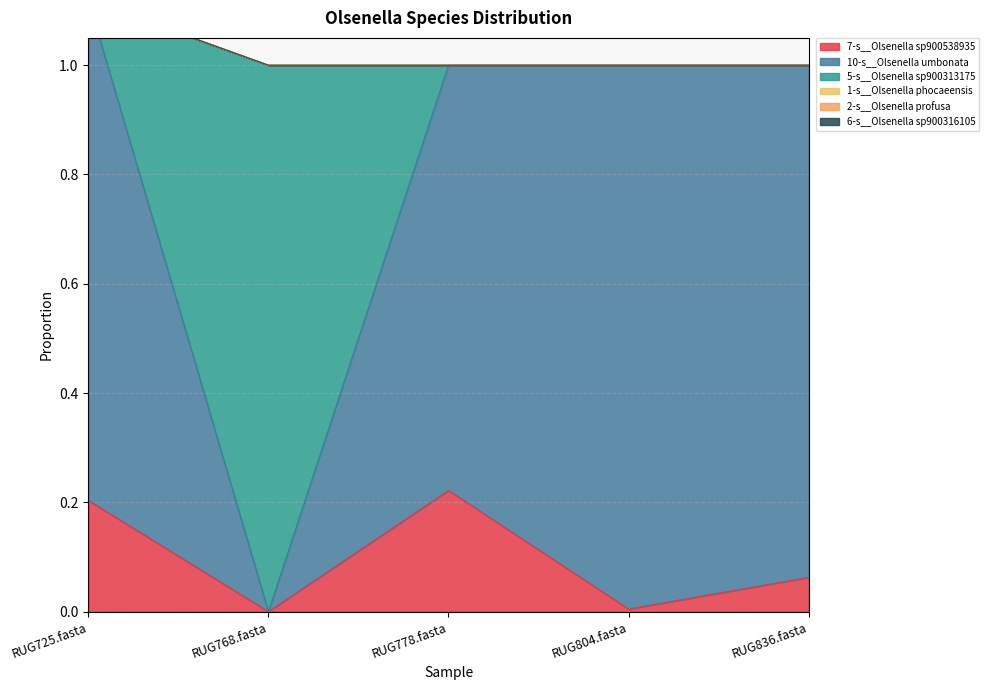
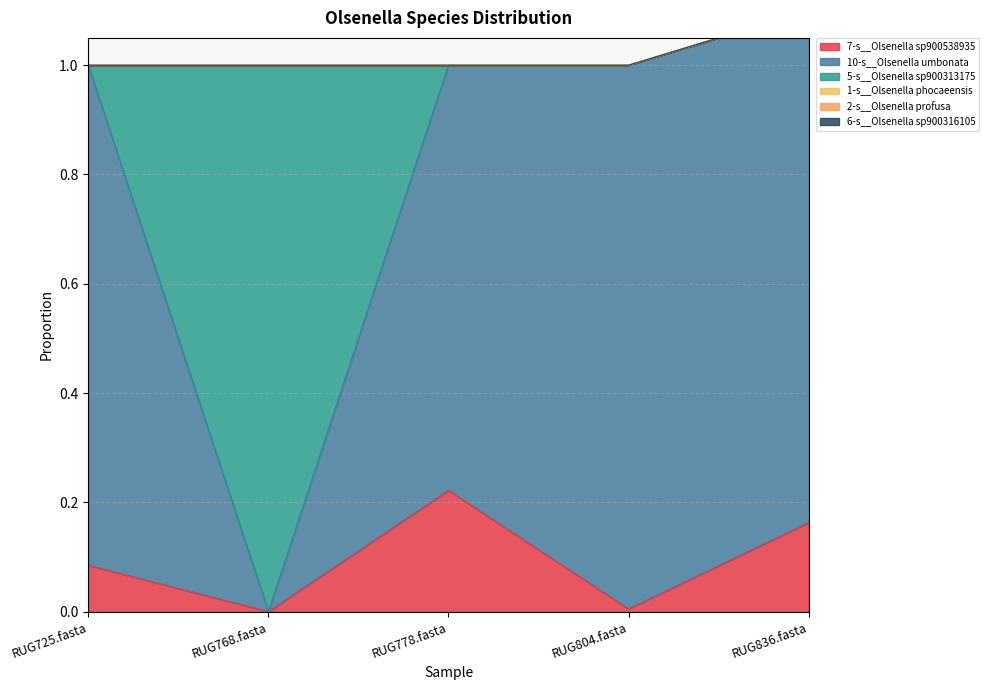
  {
    "7-s__Olsenella sp900538935": {
-     "RUG725.fasta": 0.20,
+     "RUG725.fasta": 0.08,
      "RUG778.fasta": 0.22,
      "RUG804.fasta": 0.00,
-     "RUG836.fasta": 0.06
+     "RUG836.fasta": 0.16
    },
    "6-s__Olsenella sp900316105": {
      "RUG768.fasta": 1.00
    }
  }
